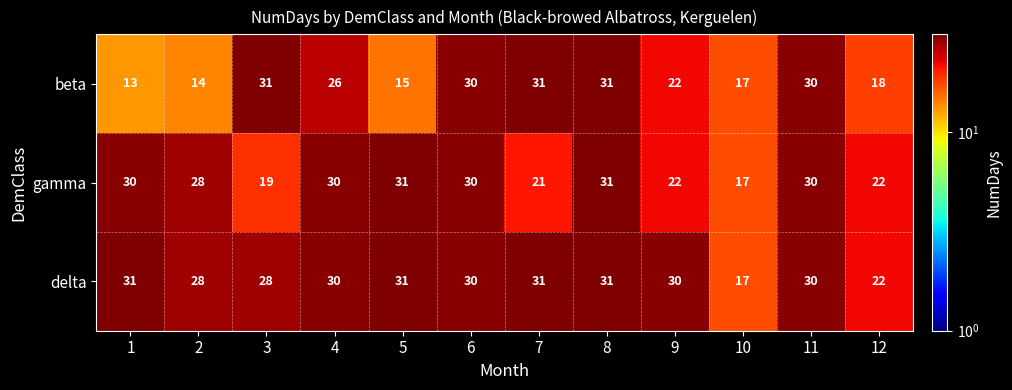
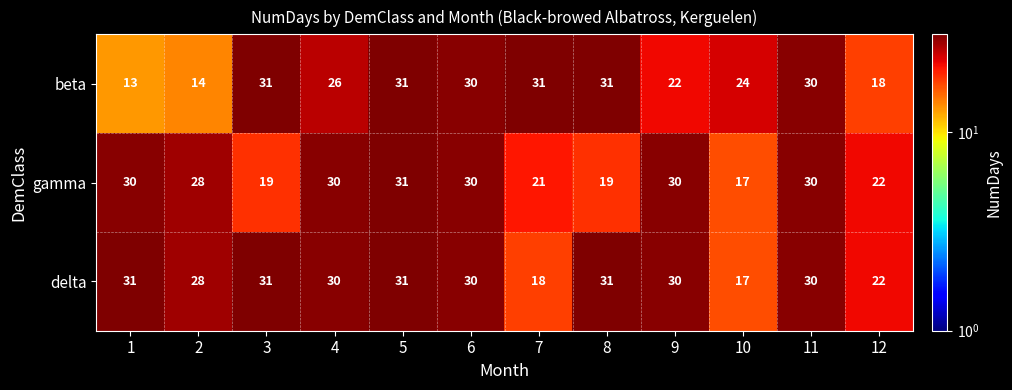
  {
    "beta": {
      "1": 13,
      "2": 14,
      "3": 31,
      "4": 26,
-     "5": 15,
+     "5": 31,
      "6": 30,
      "7": 31,
      "8": 31,
      "9": 22,
-     "10": 17,
+     "10": 24,
      "11": 30,
      "12": 18
    },
    "gamma": {
      "1": 30,
      "2": 28,
      "3": 19,
      "4": 30,
      "5": 31,
      "6": 30,
      "7": 21,
-     "8": 31,
-     "9": 22,
+     "8": 19,
+     "9": 30,
      "10": 17,
      "11": 30,
      "12": 22
    },
    "delta": {
      "1": 31,
      "2": 28,
-     "3": 28,
+     "3": 31,
      "4": 30,
      "5": 31,
      "6": 30,
-     "7": 31,
+     "7": 18,
      "8": 31,
      "9": 30,
      "10": 17,
      "11": 30,
      "12": 22
    }
  }
